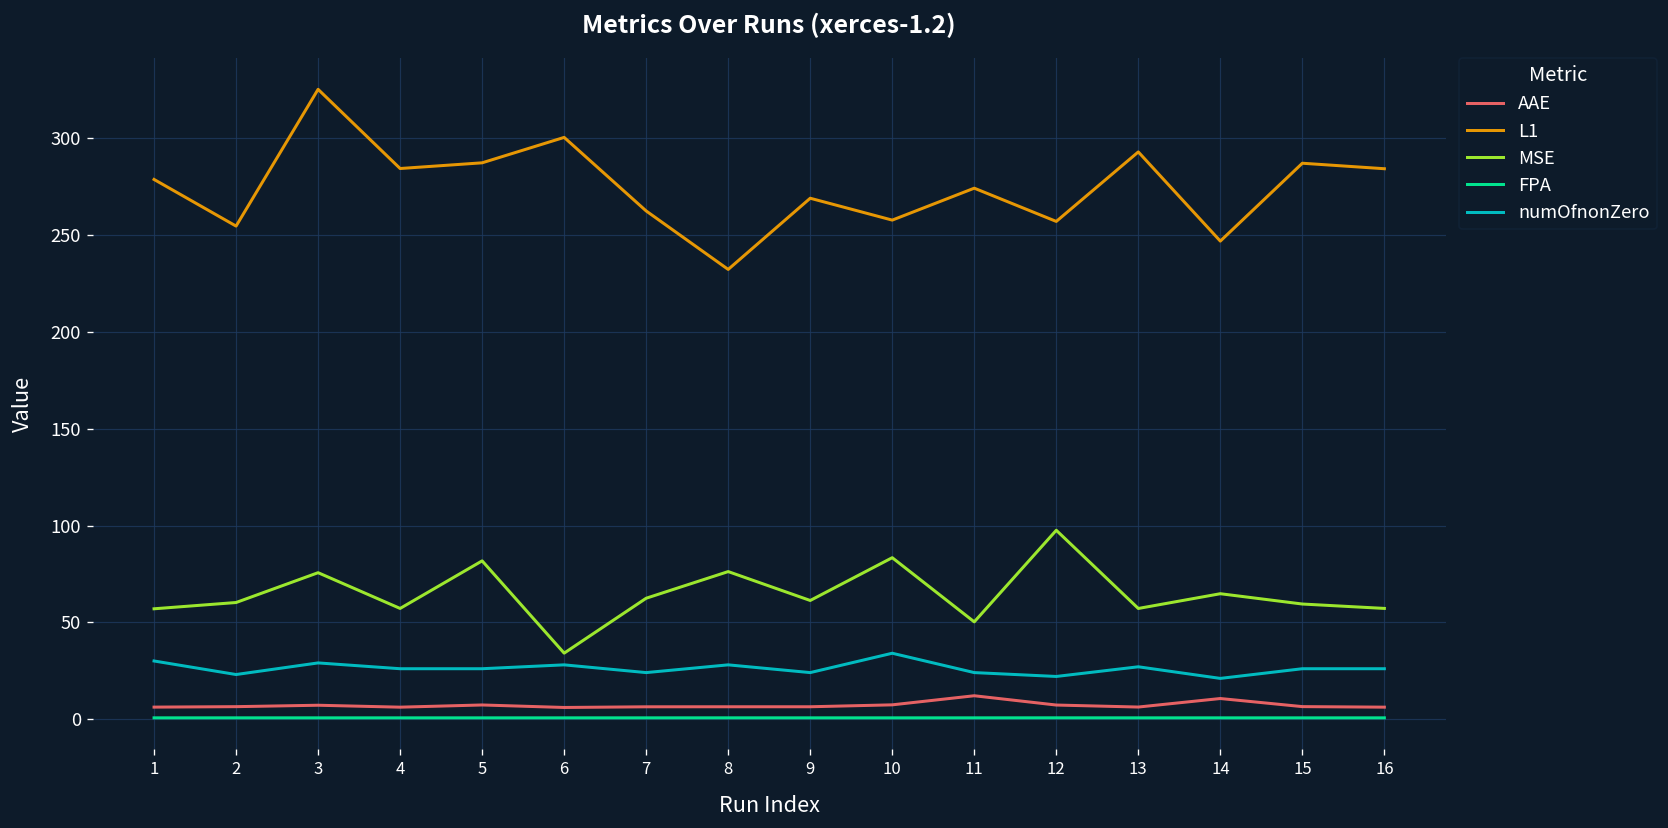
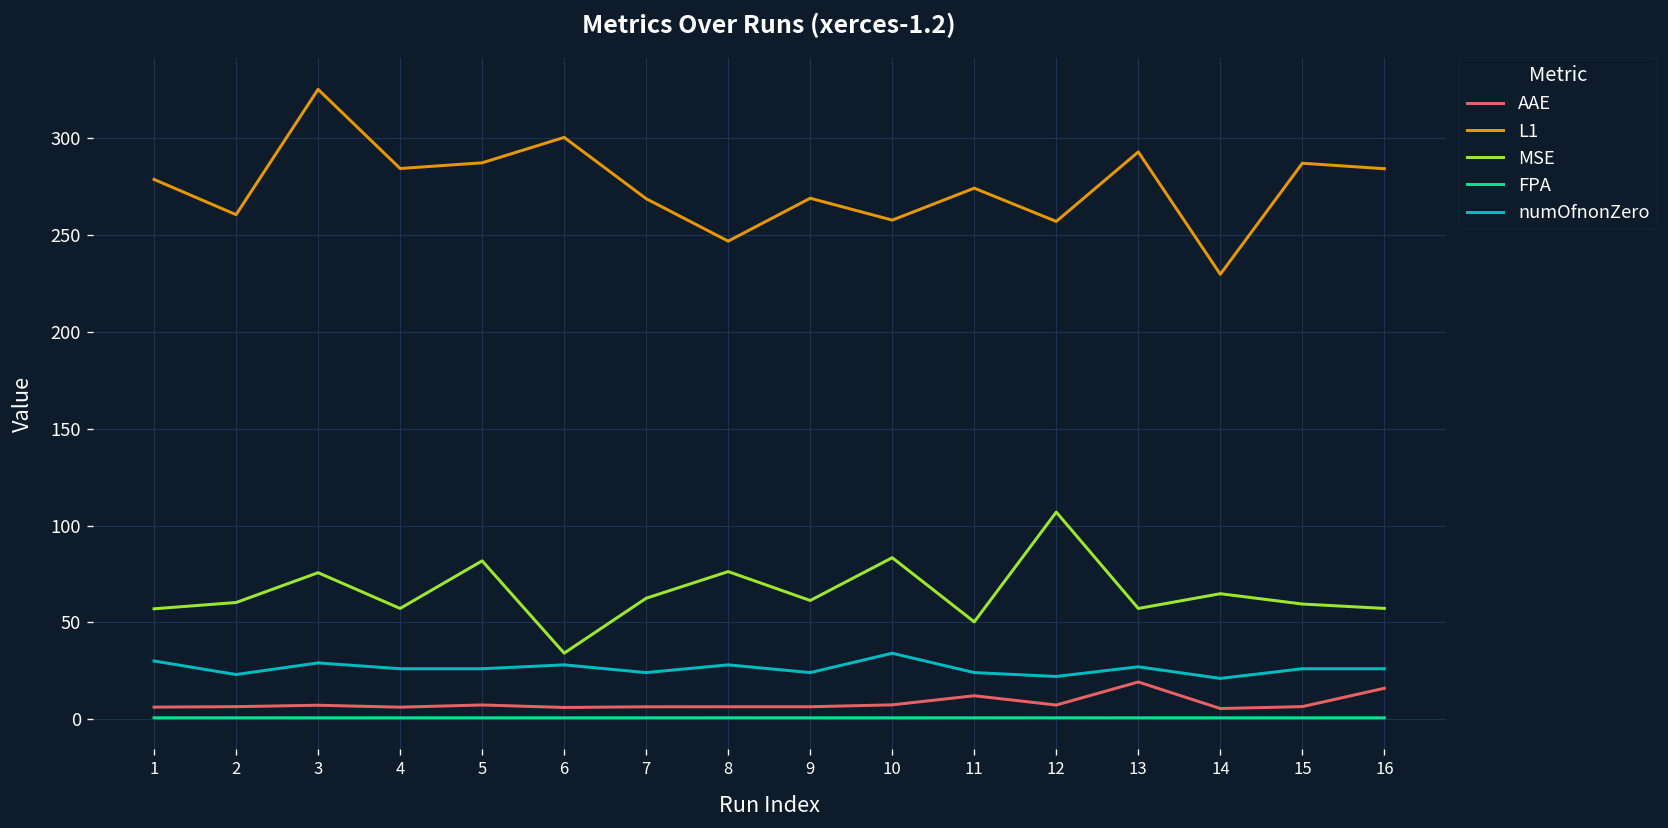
  {
    "AAE": {
      "1": 6,
      "2": 6,
      "3": 7,
      "4": 6,
      "5": 7,
      "6": 6,
      "7": 6,
      "8": 6,
      "9": 6,
      "10": 7,
      "11": 12,
      "12": 7,
-     "13": 6,
-     "14": 11,
+     "13": 19,
+     "14": 5,
      "15": 6,
-     "16": 6
+     "16": 16
    },
    "L1": {
      "1": 279,
-     "2": 255,
+     "2": 261,
      "3": 325,
      "4": 284,
      "5": 287,
      "6": 301,
-     "7": 263,
-     "8": 232,
+     "7": 269,
+     "8": 247,
      "9": 269,
      "10": 258,
      "11": 274,
      "12": 257,
      "13": 293,
-     "14": 247,
+     "14": 230,
      "15": 287,
      "16": 284
    },
    "MSE": {
      "1": 57,
      "2": 60,
      "3": 76,
      "4": 57,
      "5": 82,
      "6": 34,
      "7": 62,
      "8": 76,
      "9": 61,
      "10": 83,
      "11": 50,
-     "12": 98,
+     "12": 107,
      "13": 57,
      "14": 65,
      "15": 59,
      "16": 57
    },
    "FPA": {
      "1": 1,
      "2": 1,
      "3": 1,
      "4": 1,
      "5": 1,
      "6": 1,
      "7": 1,
      "8": 1,
      "9": 1,
      "10": 1,
      "11": 1,
      "12": 1,
      "13": 1,
      "14": 1,
      "15": 1,
      "16": 1
    },
    "numOfnonZero": {
      "1": 30,
      "2": 23,
      "3": 29,
      "4": 26,
      "5": 26,
      "6": 28,
      "7": 24,
      "8": 28,
      "9": 24,
      "10": 34,
      "11": 24,
      "12": 22,
      "13": 27,
      "14": 21,
      "15": 26,
      "16": 26
    }
  }
